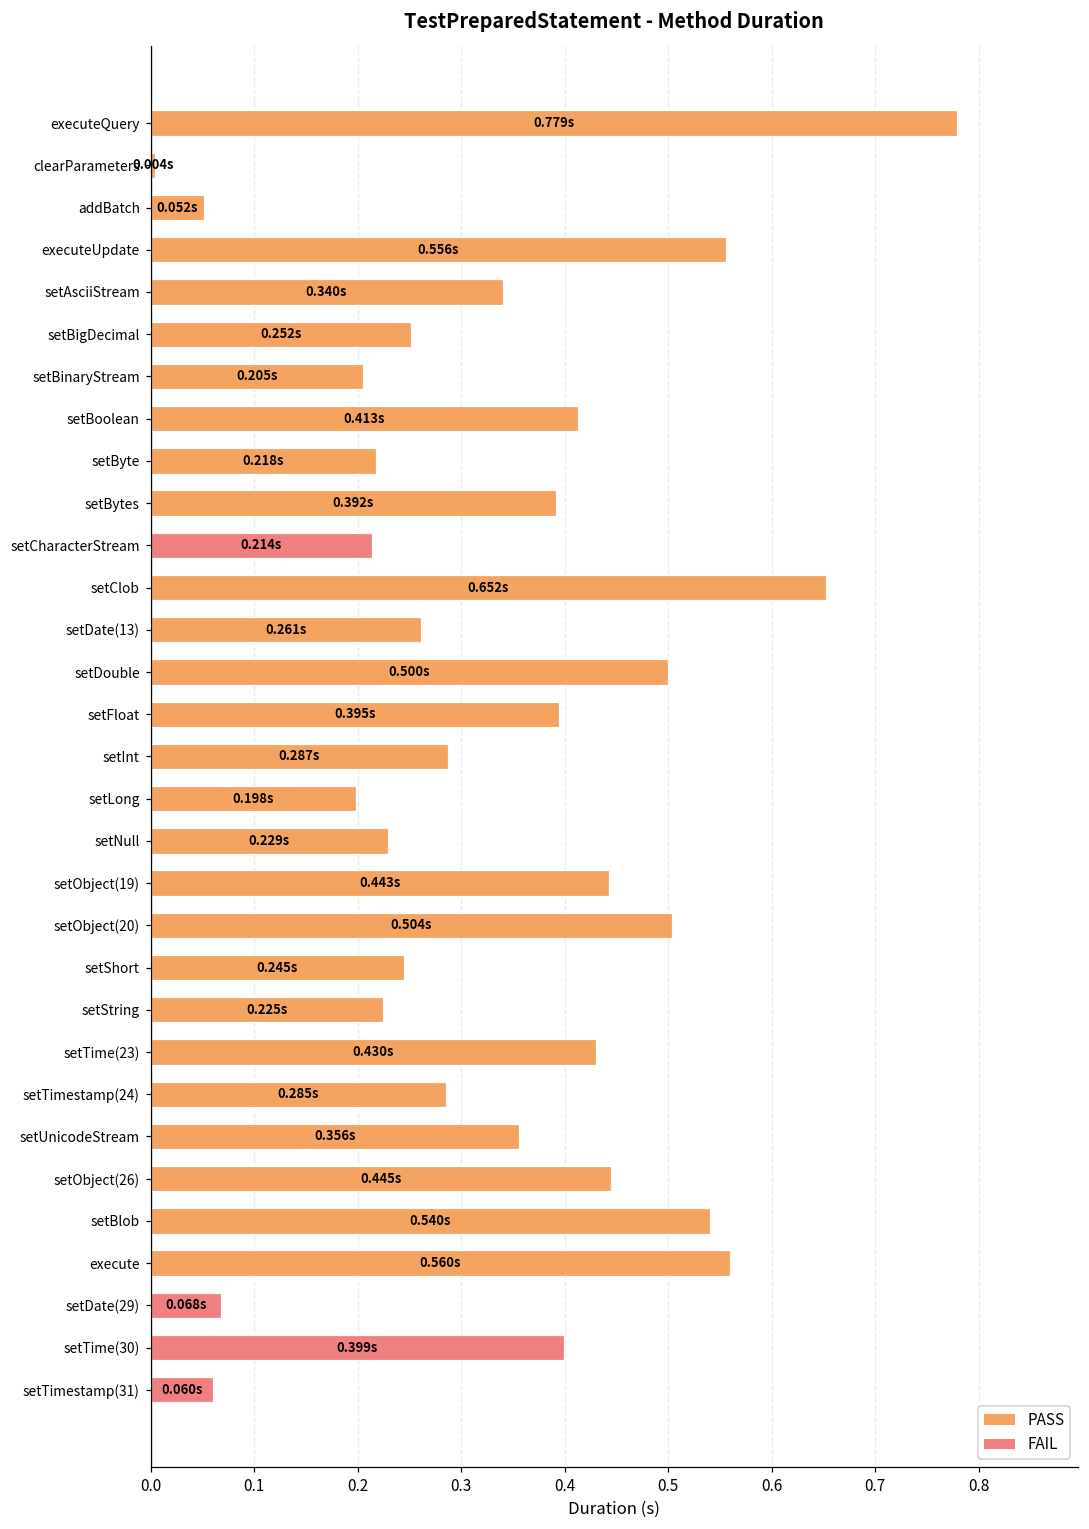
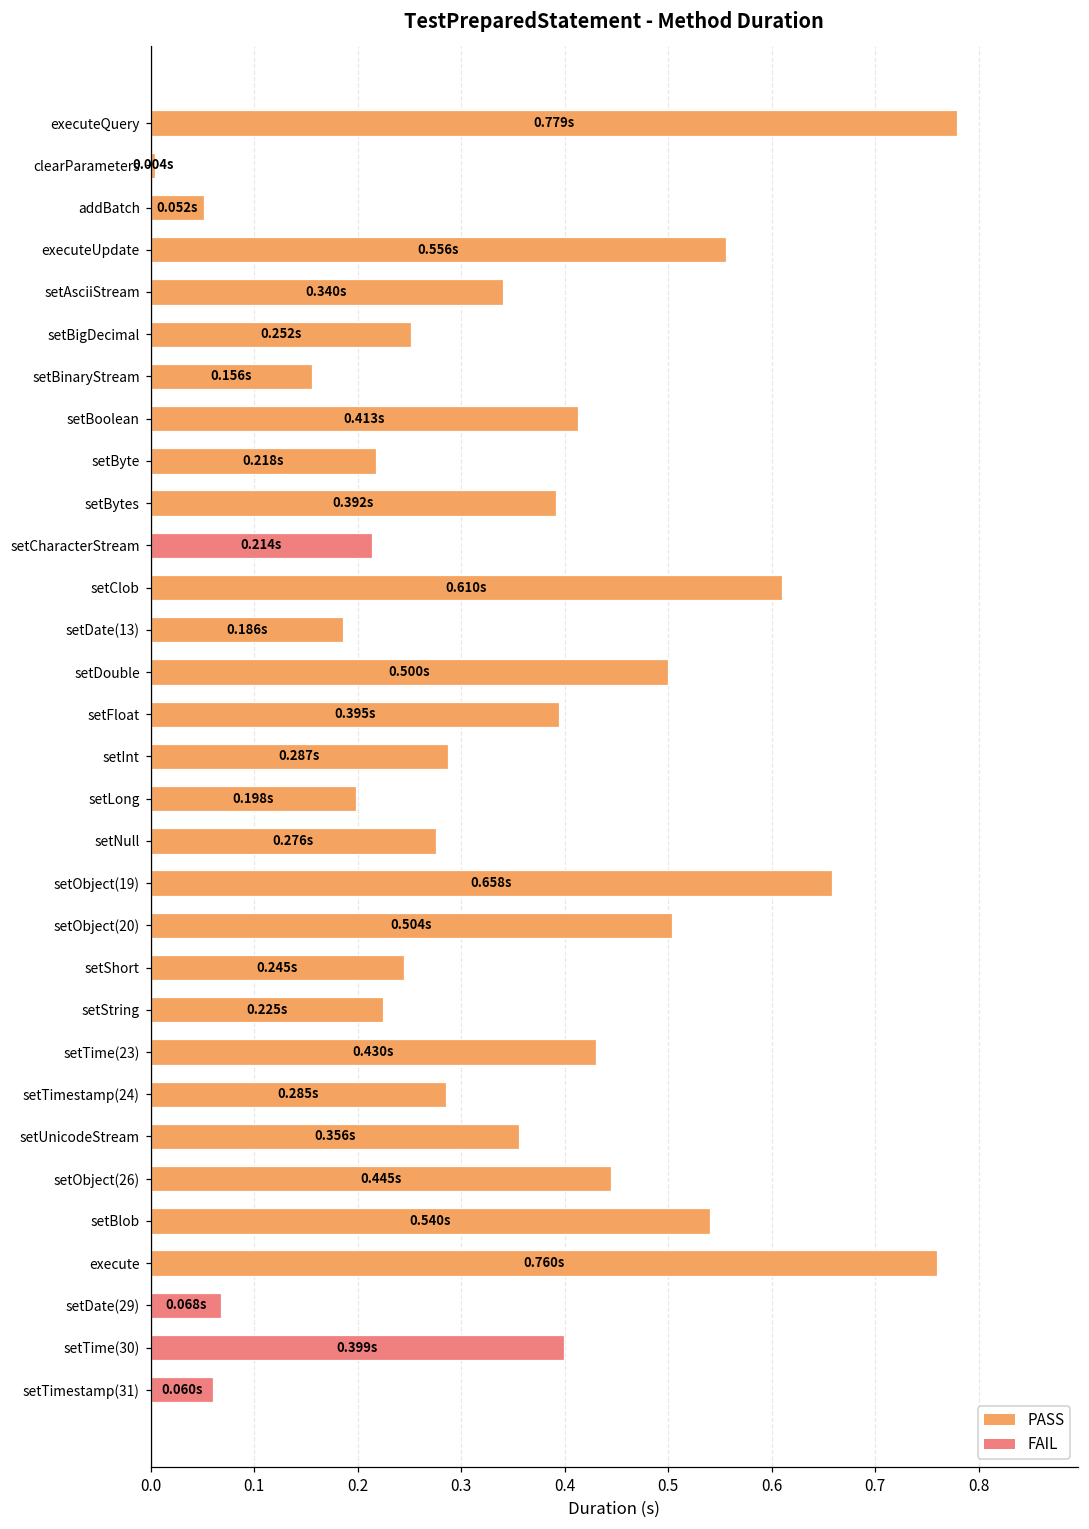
  {
    "executeQuery": "0.779s",
    "clearParameters": "0.004s",
    "addBatch": "0.052s",
    "executeUpdate": "0.556s",
    "setAsciiStream": "0.340s",
    "setBigDecimal": "0.252s",
-   "setBinaryStream": "0.205s",
+   "setBinaryStream": "0.156s",
    "setBoolean": "0.413s",
    "setByte": "0.218s",
    "setBytes": "0.392s",
    "setCharacterStream": "0.214s",
-   "setClob": "0.652s",
-   "setDate(13)": "0.261s",
+   "setClob": "0.610s",
+   "setDate(13)": "0.186s",
    "setDouble": "0.500s",
    "setFloat": "0.395s",
    "setInt": "0.287s",
    "setLong": "0.198s",
-   "setNull": "0.229s",
-   "setObject(19)": "0.443s",
+   "setNull": "0.276s",
+   "setObject(19)": "0.658s",
    "setObject(20)": "0.504s",
    "setShort": "0.245s",
    "setString": "0.225s",
    "setTime(23)": "0.430s",
    "setTimestamp(24)": "0.285s",
    "setUnicodeStream": "0.356s",
    "setObject(26)": "0.445s",
    "setBlob": "0.540s",
-   "execute": "0.560s",
+   "execute": "0.760s",
    "setDate(29)": "0.068s",
    "setTime(30)": "0.399s",
    "setTimestamp(31)": "0.060s"
  }
